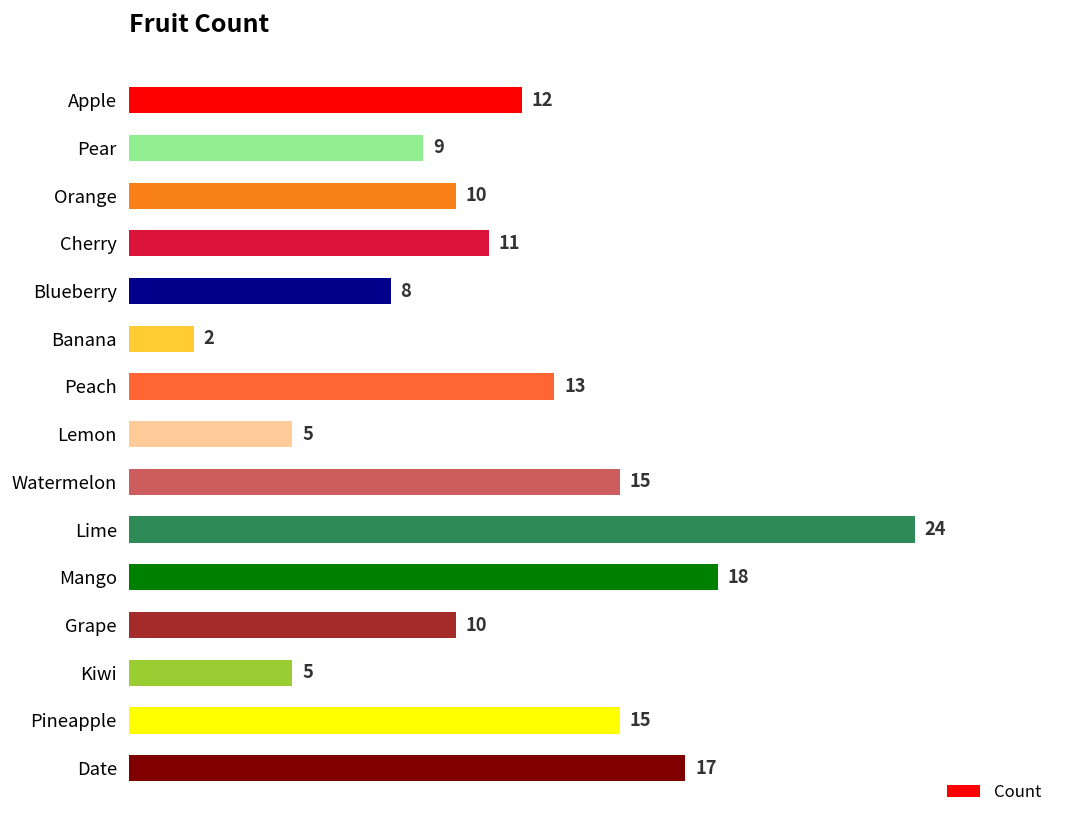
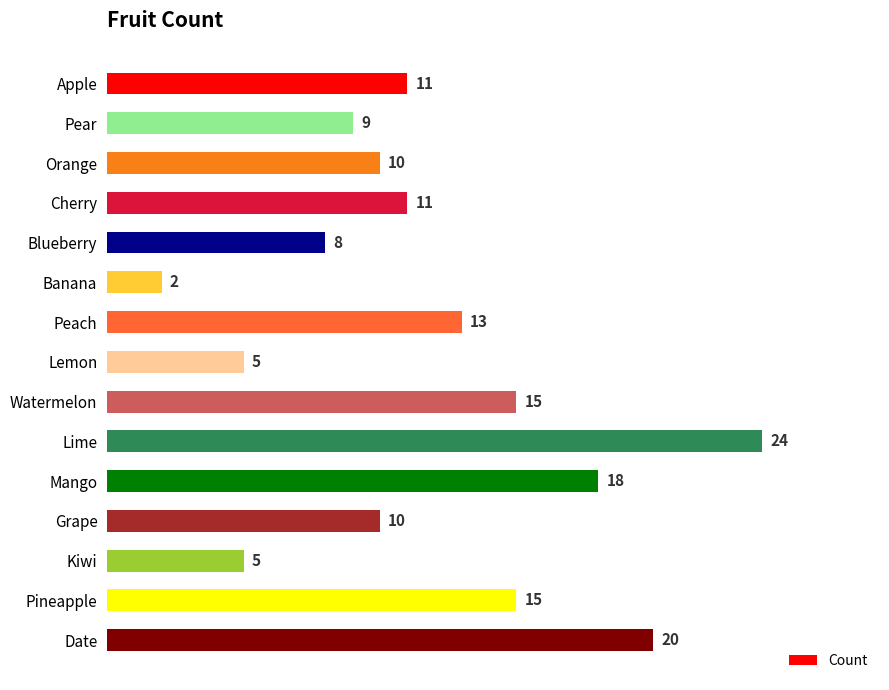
  {
-   "Apple": 12,
+   "Apple": 11,
    "Pear": 9,
    "Orange": 10,
    "Cherry": 11,
    "Blueberry": 8,
    "Banana": 2,
    "Peach": 13,
    "Lemon": 5,
    "Watermelon": 15,
    "Lime": 24,
    "Mango": 18,
    "Grape": 10,
    "Kiwi": 5,
    "Pineapple": 15,
-   "Date": 17
+   "Date": 20
  }
